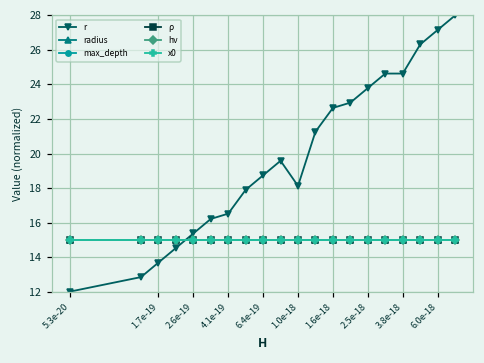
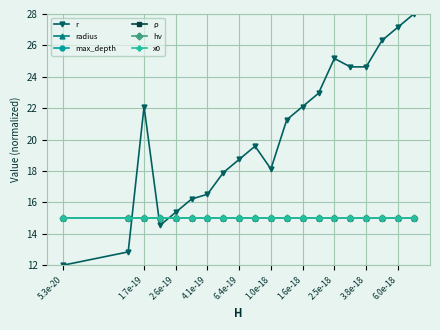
  {
    "r": {
      "5.3e-20": 12.0,
-     "1.7e-19": 13.7,
+     "1.7e-19": 22.1,
      "2.6e-19": 15.4,
      "4.1e-19": 16.5,
      "6.4e-19": 18.7,
      "1.0e-18": 18.1,
-     "1.6e-18": 22.6,
-     "2.5e-18": 23.8,
+     "1.6e-18": 22.1,
+     "2.5e-18": 25.2,
      "3.8e-18": 24.6,
      "6.0e-18": 27.2
    },
    "x0": {
      "5.3e-20": 15.0,
      "1.7e-19": 15.0,
      "2.6e-19": 15.0,
      "4.1e-19": 15.0,
      "6.4e-19": 15.0,
      "1.0e-18": 15.0,
      "1.6e-18": 15.0,
      "2.5e-18": 15.0,
      "3.8e-18": 15.0,
      "6.0e-18": 15.0
    }
  }
